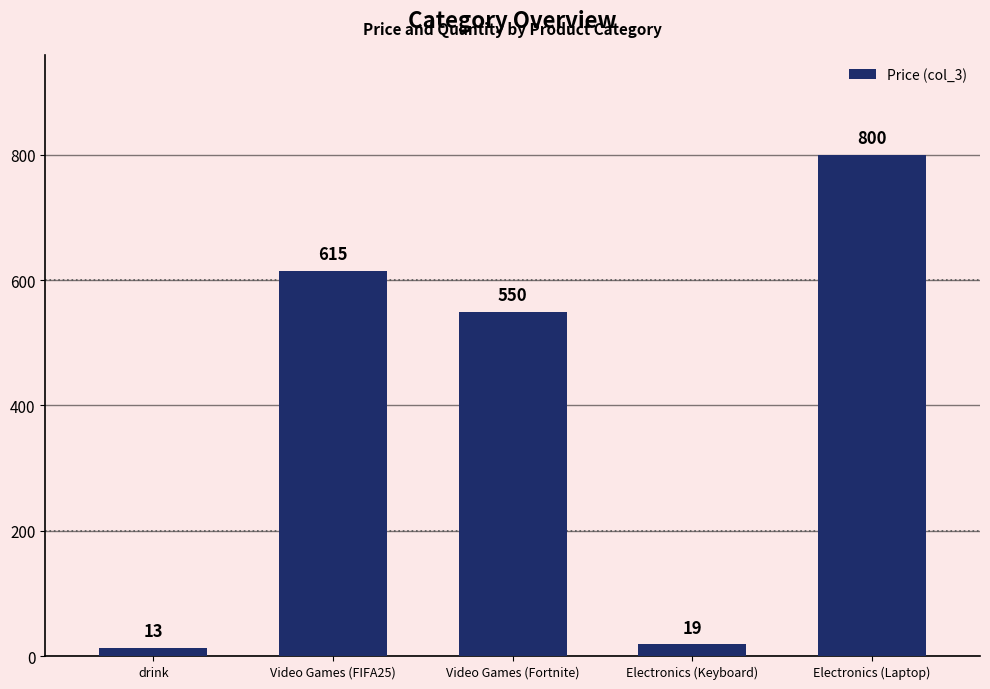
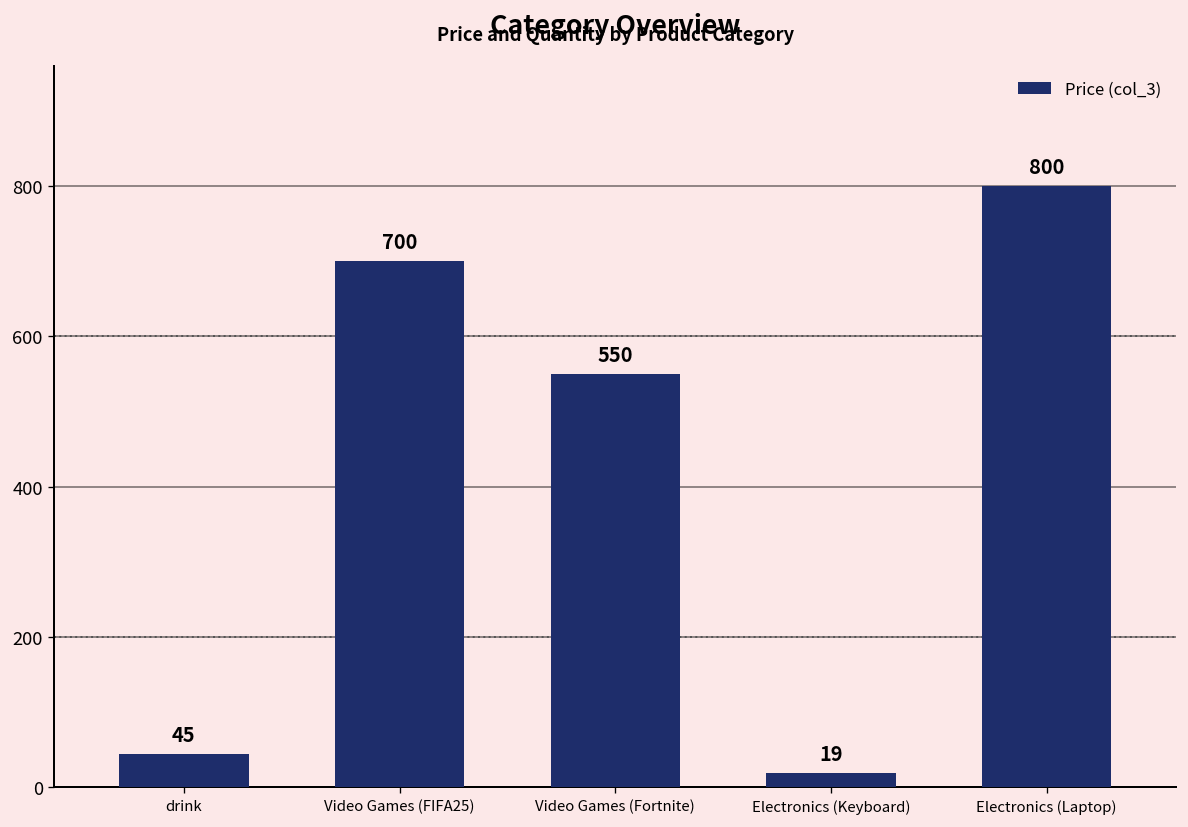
  {
-   "drink": 13,
-   "Video Games (FIFA25)": 615,
+   "drink": 45,
+   "Video Games (FIFA25)": 700,
    "Video Games (Fortnite)": 550,
    "Electronics (Keyboard)": 19,
    "Electronics (Laptop)": 800
  }
